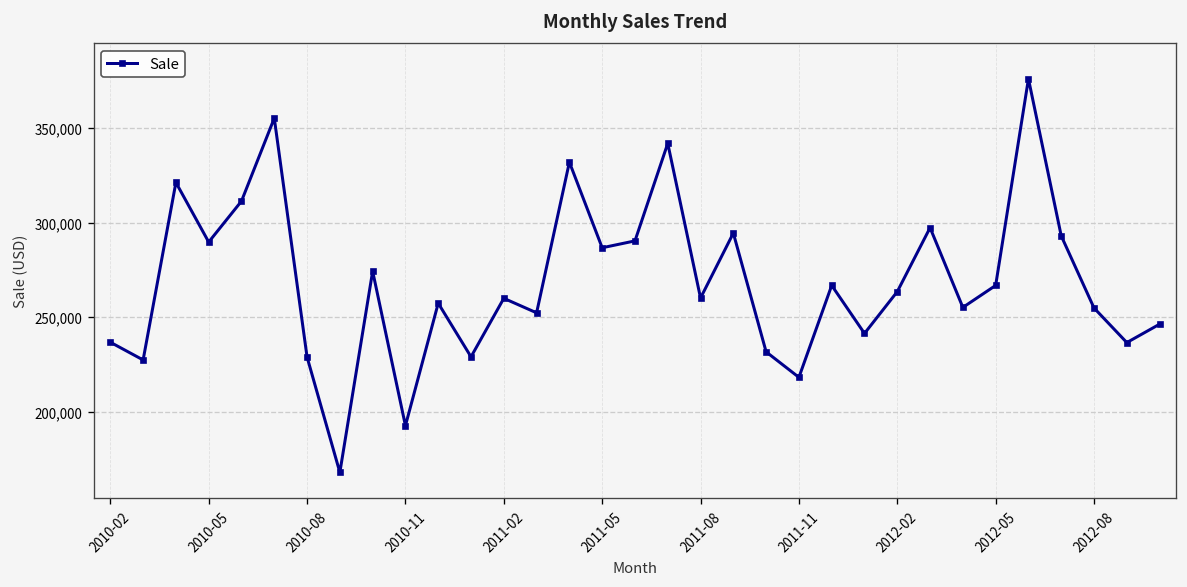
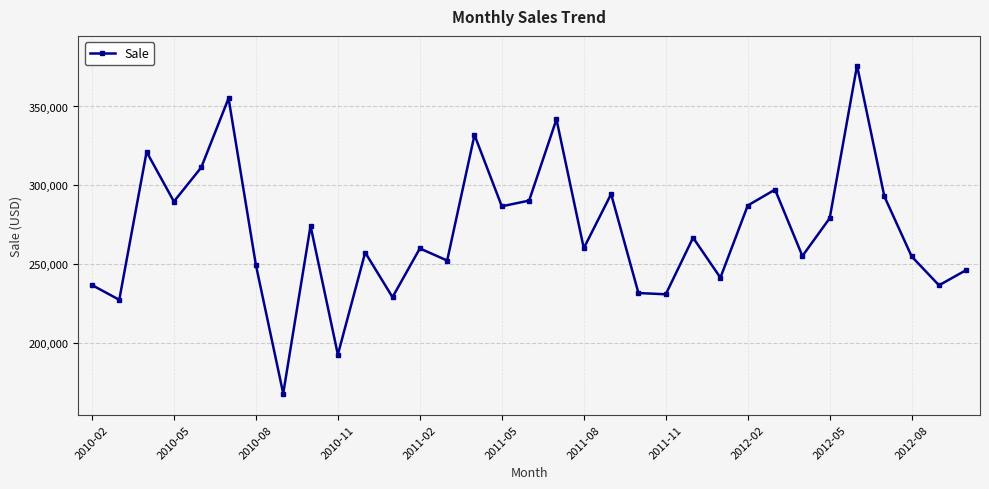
  {
    "2010-02": "237,000",
    "2010-05": "290,000",
-   "2010-08": "229,000",
+   "2010-08": "249,000",
    "2010-11": "193,000",
    "2011-02": "260,000",
    "2011-05": "287,000",
    "2011-08": "260,000",
-   "2011-11": "218,000",
-   "2012-02": "263,000",
-   "2012-05": "267,000",
+   "2011-11": "231,000",
+   "2012-02": "287,000",
+   "2012-05": "279,000",
    "2012-08": "255,000"
  }
